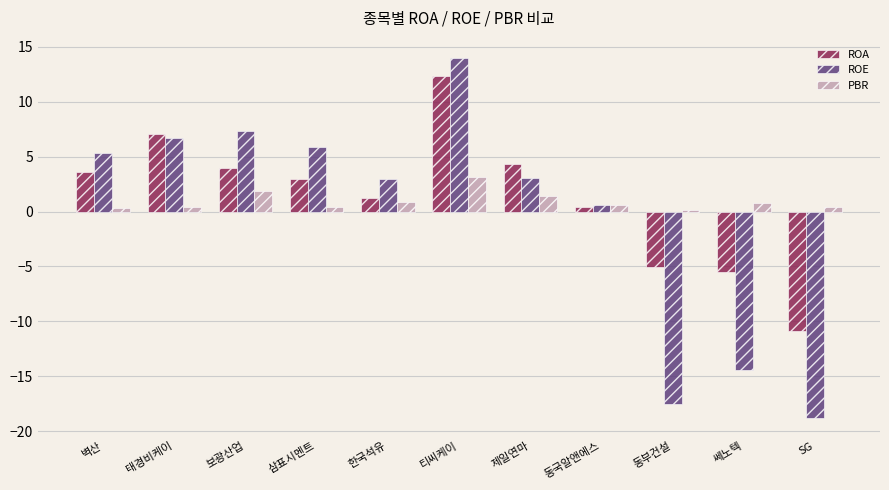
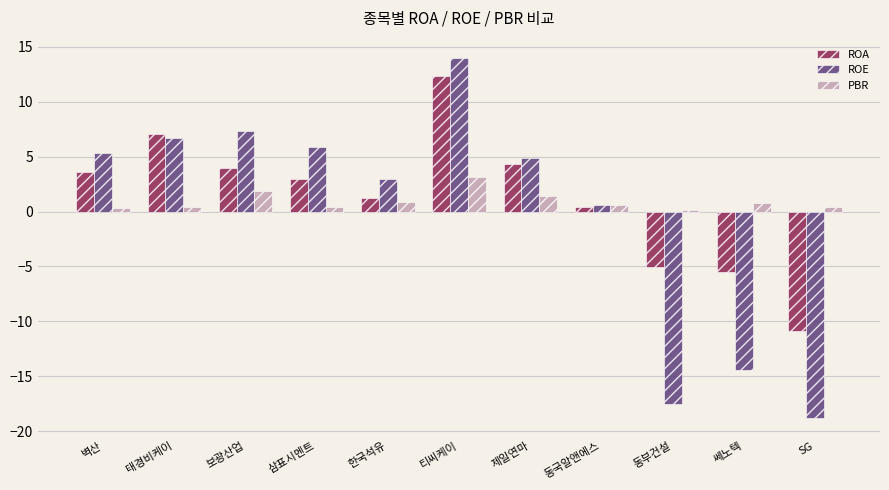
  {
    "ROA": {
      "벽산": 3.6,
      "태경비케이": 7.1,
      "보광산업": 4.0,
      "삼표시멘트": 3.0,
      "한국석유": 1.3,
      "티씨케이": 12.4,
      "제일연마": 4.4,
      "동국알앤에스": 0.4,
      "동부건설": -5.0,
      "쎄노텍": -5.5,
      "SG": -10.9
    },
    "ROE": {
      "벽산": 5.4,
      "태경비케이": 6.7,
      "보광산업": 7.3,
      "삼표시멘트": 5.9,
      "한국석유": 3.0,
      "티씨케이": 14.0,
-     "제일연마": 3.0,
+     "제일연마": 4.9,
      "동국알앤에스": 0.6,
      "동부건설": -17.6,
      "쎄노텍": -14.4,
      "SG": -18.8
    },
    "PBR": {
      "벽산": 0.3,
      "태경비케이": 0.4,
      "보광산업": 1.8,
      "삼표시멘트": 0.5,
      "한국석유": 0.9,
      "티씨케이": 3.1,
      "제일연마": 1.4,
      "동국알앤에스": 0.6,
      "쎄노텍": 0.8,
      "SG": 0.5
    }
  }
